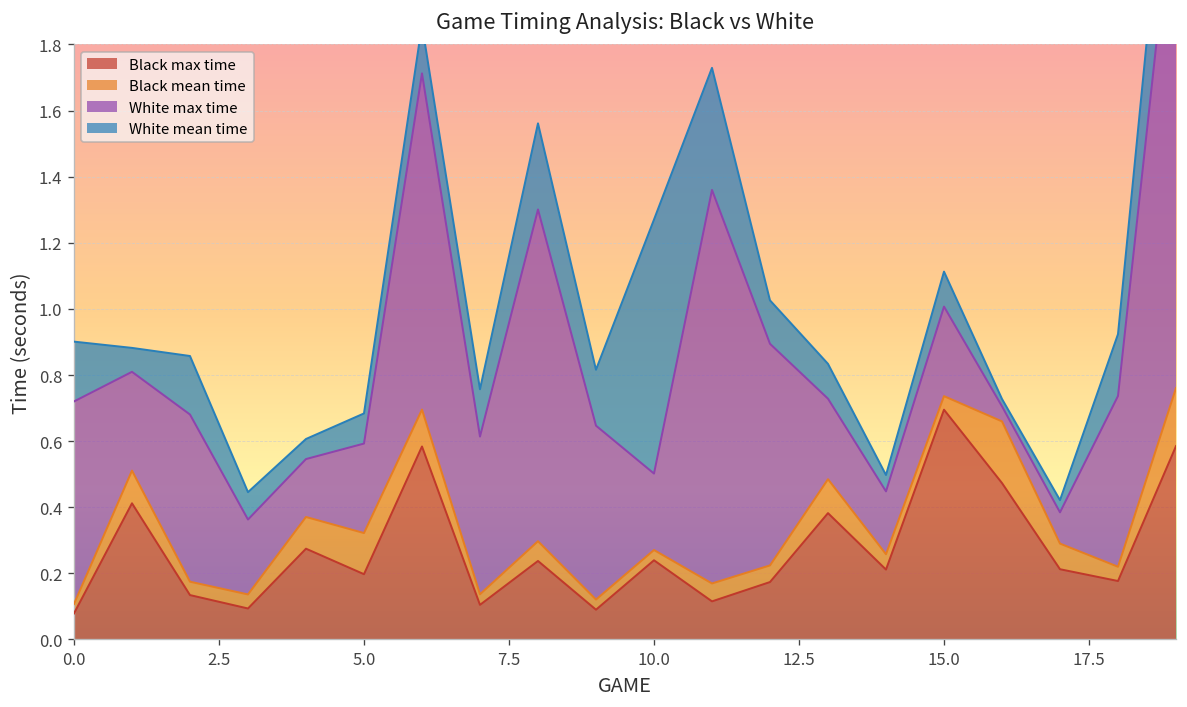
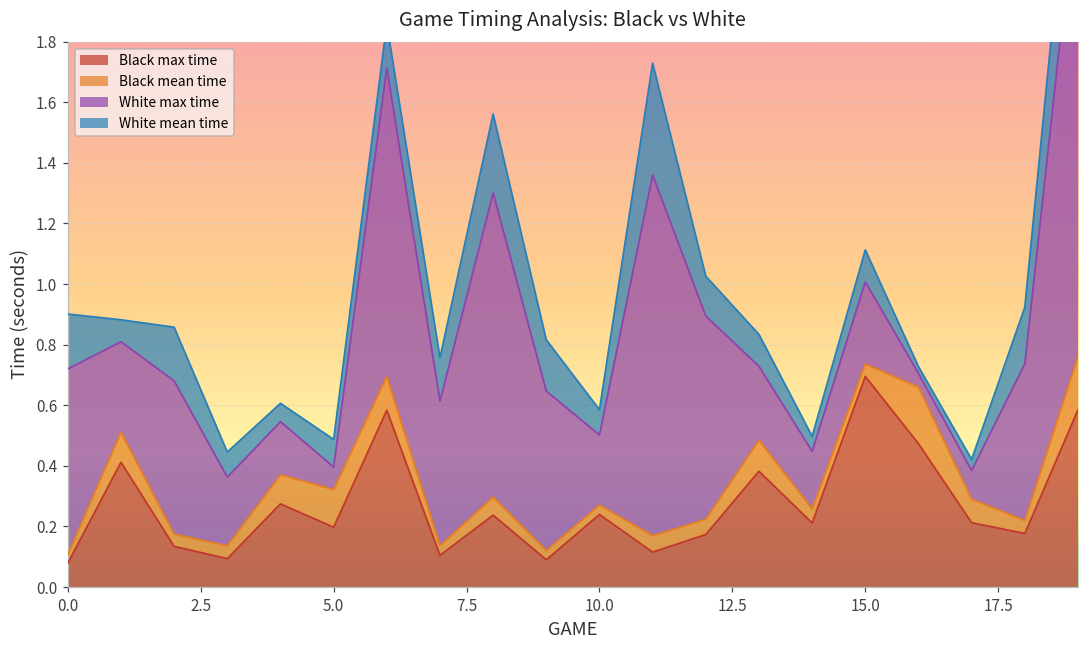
  {
    "Black max time": {
      "0.0": 0.08,
      "5.0": 0.20,
      "10.0": 0.24,
      "15.0": 0.70
    },
    "Black mean time": {
      "0.0": 0.03,
      "5.0": 0.12,
      "10.0": 0.03,
      "15.0": 0.04
    },
    "White max time": {
      "0.0": 0.61,
-     "5.0": 0.27,
+     "5.0": 0.07,
      "10.0": 0.23,
      "15.0": 0.27
    },
    "White mean time": {
      "0.0": 0.18,
      "5.0": 0.09,
-     "10.0": 0.77,
+     "10.0": 0.08,
      "15.0": 0.11
    }
  }
